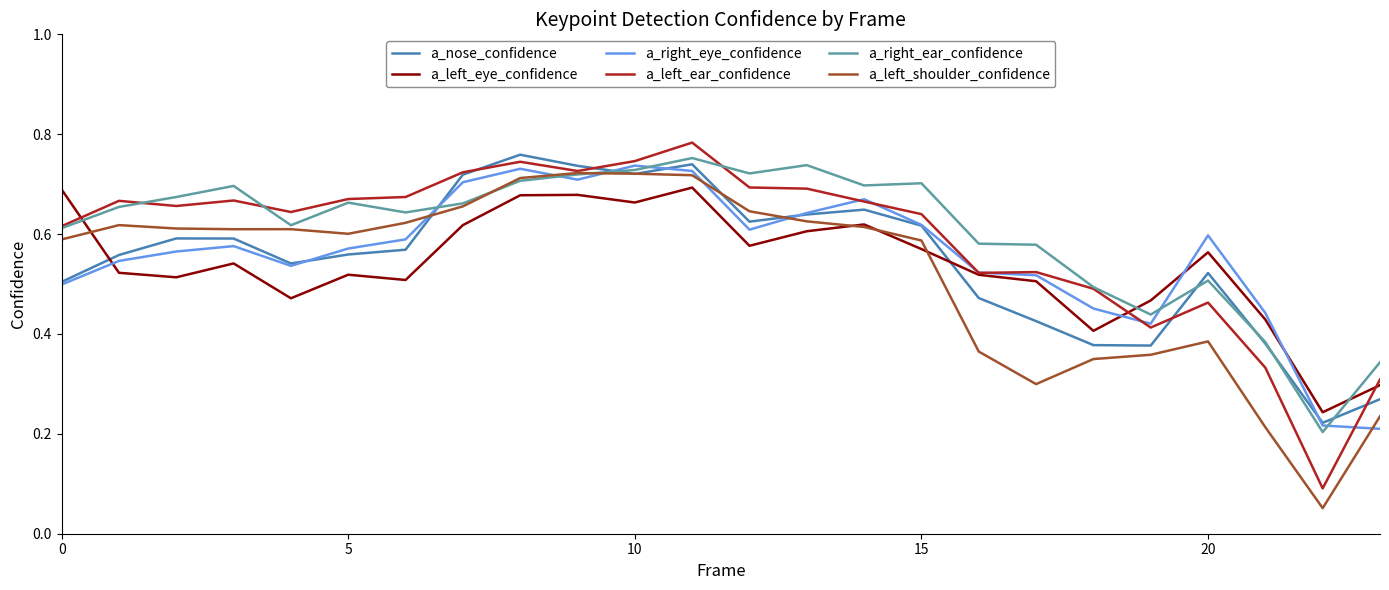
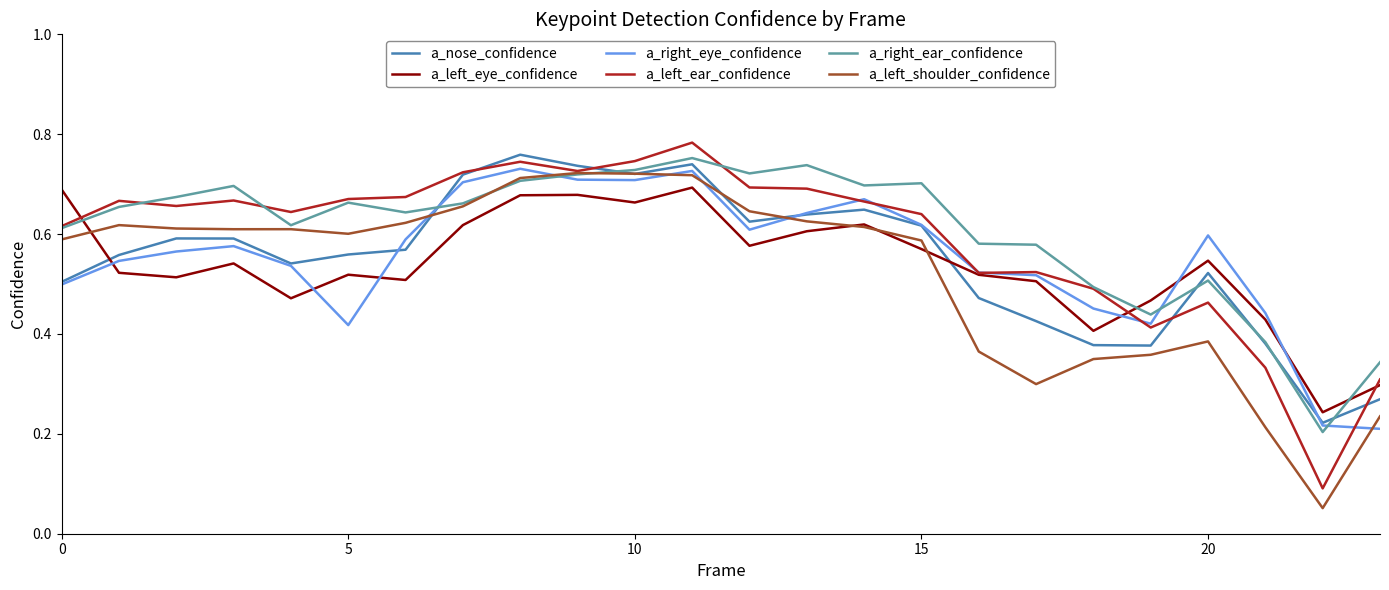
  {
    "a_left_eye_confidence": {
      "0": 0.69,
      "5": 0.52,
      "10": 0.66,
      "15": 0.57,
-     "20": 0.56
+     "20": 0.55
    },
    "a_right_eye_confidence": {
      "0": 0.50,
-     "5": 0.57,
-     "10": 0.74,
+     "5": 0.42,
+     "10": 0.71,
      "20": 0.60
    }
  }
